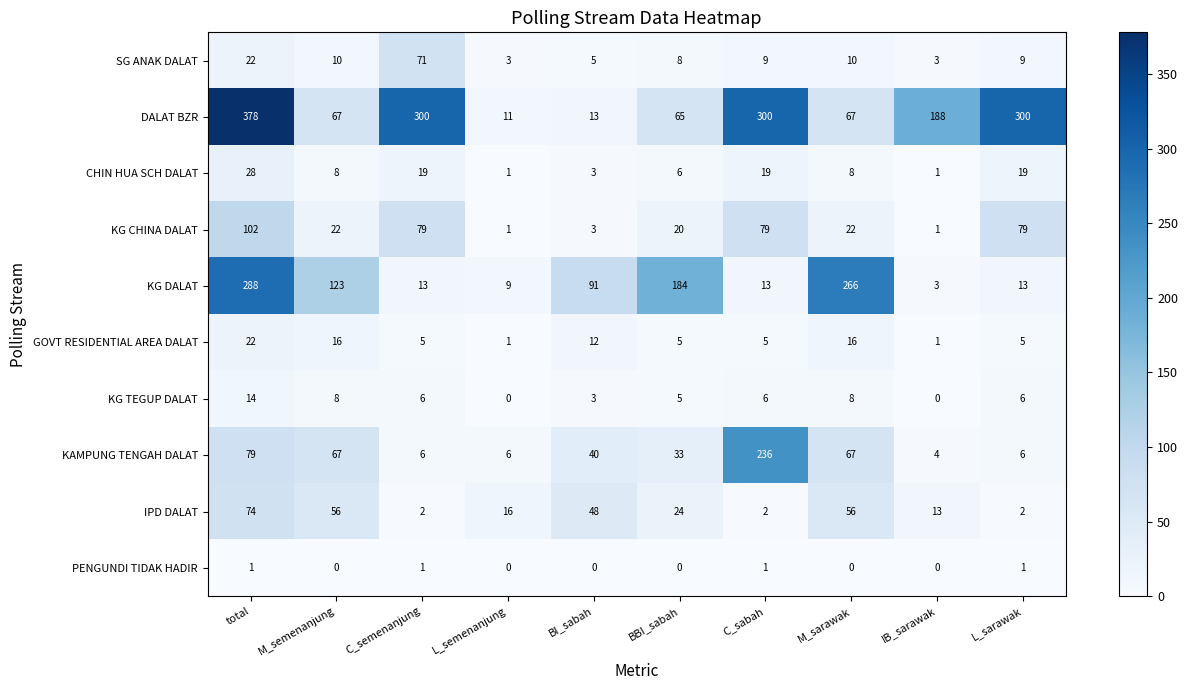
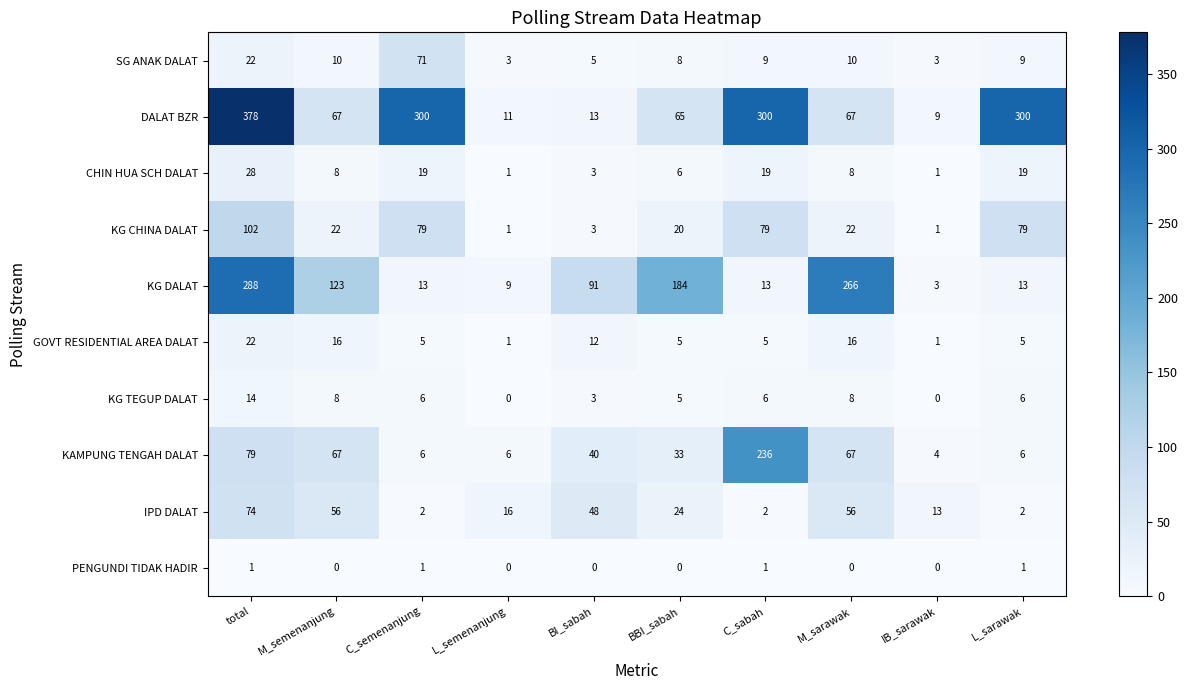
  {
    "SG ANAK DALAT": {
      "total": 22,
      "M_semenanjung": 10,
      "C_semenanjung": 71,
      "L_semenanjung": 3,
      "BI_sabah": 5,
      "BBI_sabah": 8,
      "C_sabah": 9,
      "M_sarawak": 10,
      "IB_sarawak": 3,
      "L_sarawak": 9
    },
    "DALAT BZR": {
      "total": 378,
      "M_semenanjung": 67,
      "C_semenanjung": 300,
      "L_semenanjung": 11,
      "BI_sabah": 13,
      "BBI_sabah": 65,
      "C_sabah": 300,
      "M_sarawak": 67,
-     "IB_sarawak": 188,
+     "IB_sarawak": 9,
      "L_sarawak": 300
    },
    "CHIN HUA SCH DALAT": {
      "total": 28,
      "M_semenanjung": 8,
      "C_semenanjung": 19,
      "L_semenanjung": 1,
      "BI_sabah": 3,
      "BBI_sabah": 6,
      "C_sabah": 19,
      "M_sarawak": 8,
      "IB_sarawak": 1,
      "L_sarawak": 19
    },
    "KG CHINA DALAT": {
      "total": 102,
      "M_semenanjung": 22,
      "C_semenanjung": 79,
      "L_semenanjung": 1,
      "BI_sabah": 3,
      "BBI_sabah": 20,
      "C_sabah": 79,
      "M_sarawak": 22,
      "IB_sarawak": 1,
      "L_sarawak": 79
    },
    "KG DALAT": {
      "total": 288,
      "M_semenanjung": 123,
      "C_semenanjung": 13,
      "L_semenanjung": 9,
      "BI_sabah": 91,
      "BBI_sabah": 184,
      "C_sabah": 13,
      "M_sarawak": 266,
      "IB_sarawak": 3,
      "L_sarawak": 13
    },
    "GOVT RESIDENTIAL AREA DALAT": {
      "total": 22,
      "M_semenanjung": 16,
      "C_semenanjung": 5,
      "L_semenanjung": 1,
      "BI_sabah": 12,
      "BBI_sabah": 5,
      "C_sabah": 5,
      "M_sarawak": 16,
      "IB_sarawak": 1,
      "L_sarawak": 5
    },
    "KG TEGUP DALAT": {
      "total": 14,
      "M_semenanjung": 8,
      "C_semenanjung": 6,
      "L_semenanjung": 0,
      "BI_sabah": 3,
      "BBI_sabah": 5,
      "C_sabah": 6,
      "M_sarawak": 8,
      "IB_sarawak": 0,
      "L_sarawak": 6
    },
    "KAMPUNG TENGAH DALAT": {
      "total": 79,
      "M_semenanjung": 67,
      "C_semenanjung": 6,
      "L_semenanjung": 6,
      "BI_sabah": 40,
      "BBI_sabah": 33,
      "C_sabah": 236,
      "M_sarawak": 67,
      "IB_sarawak": 4,
      "L_sarawak": 6
    },
    "IPD DALAT": {
      "total": 74,
      "M_semenanjung": 56,
      "C_semenanjung": 2,
      "L_semenanjung": 16,
      "BI_sabah": 48,
      "BBI_sabah": 24,
      "C_sabah": 2,
      "M_sarawak": 56,
      "IB_sarawak": 13,
      "L_sarawak": 2
    },
    "PENGUNDI TIDAK HADIR": {
      "total": 1,
      "M_semenanjung": 0,
      "C_semenanjung": 1,
      "L_semenanjung": 0,
      "BI_sabah": 0,
      "BBI_sabah": 0,
      "C_sabah": 1,
      "M_sarawak": 0,
      "IB_sarawak": 0,
      "L_sarawak": 1
    }
  }
